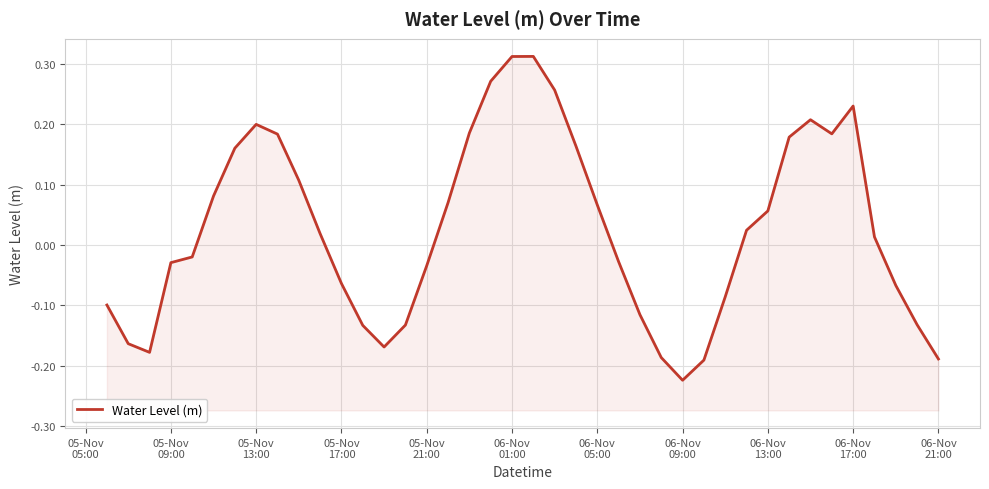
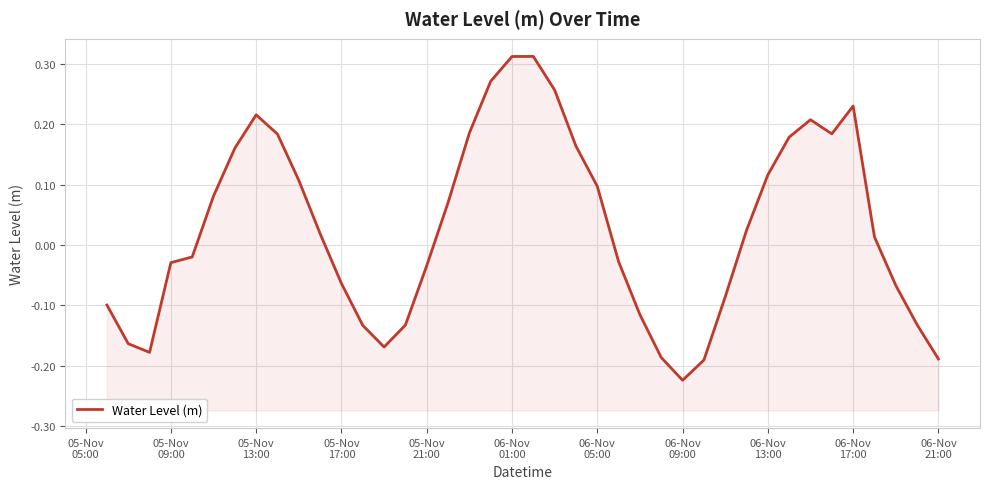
  {
    "05-Nov 09:00": -0.03,
-   "05-Nov 13:00": 0.20,
+   "05-Nov 13:00": 0.22,
    "05-Nov 17:00": -0.06,
    "05-Nov 21:00": -0.03,
    "06-Nov 01:00": 0.31,
-   "06-Nov 05:00": 0.07,
+   "06-Nov 05:00": 0.10,
    "06-Nov 09:00": -0.22,
-   "06-Nov 13:00": 0.06,
+   "06-Nov 13:00": 0.12,
    "06-Nov 17:00": 0.23,
    "06-Nov 21:00": -0.19
  }
